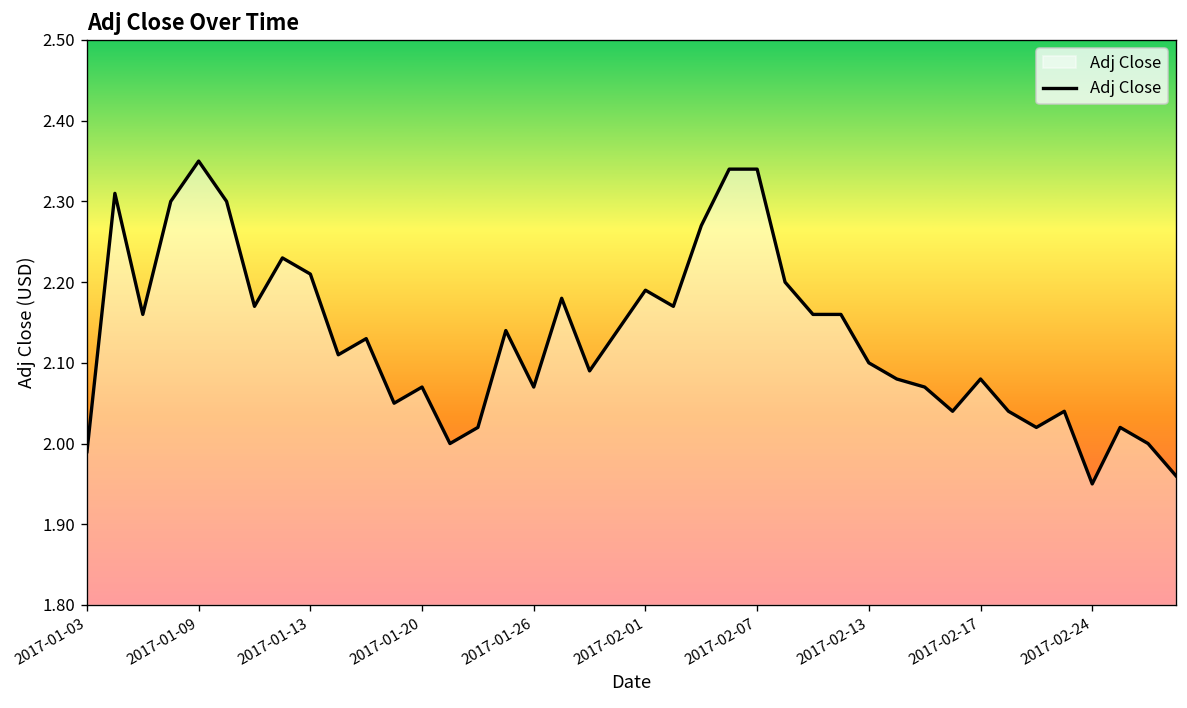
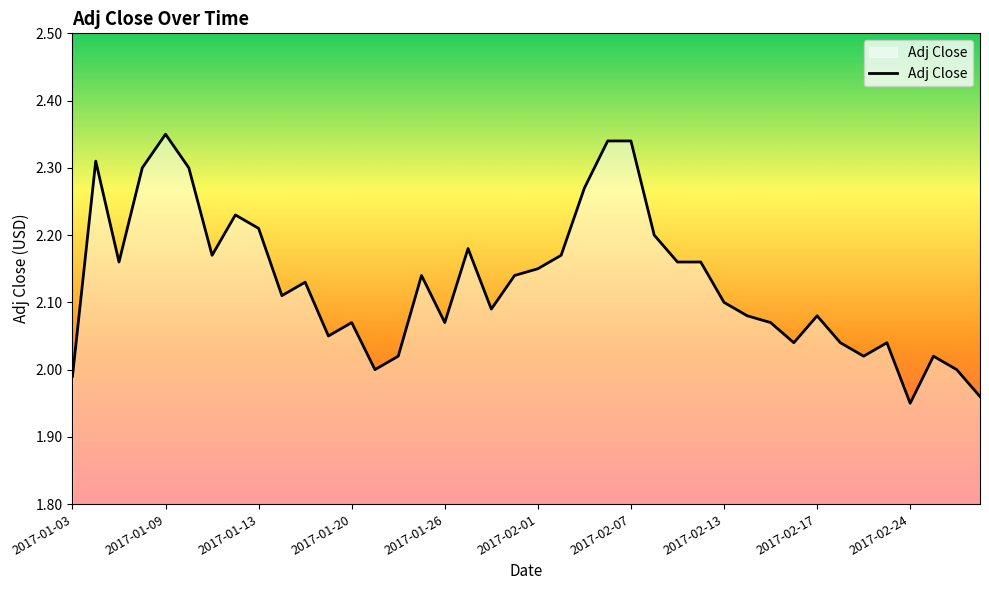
  {
    "2017-01-03": 1.99,
    "2017-01-09": 2.35,
    "2017-01-13": 2.21,
    "2017-01-20": 2.07,
    "2017-01-26": 2.07,
-   "2017-02-01": 2.19,
+   "2017-02-01": 2.15,
    "2017-02-07": 2.34,
    "2017-02-13": 2.10,
    "2017-02-17": 2.08,
    "2017-02-24": 1.95
  }
